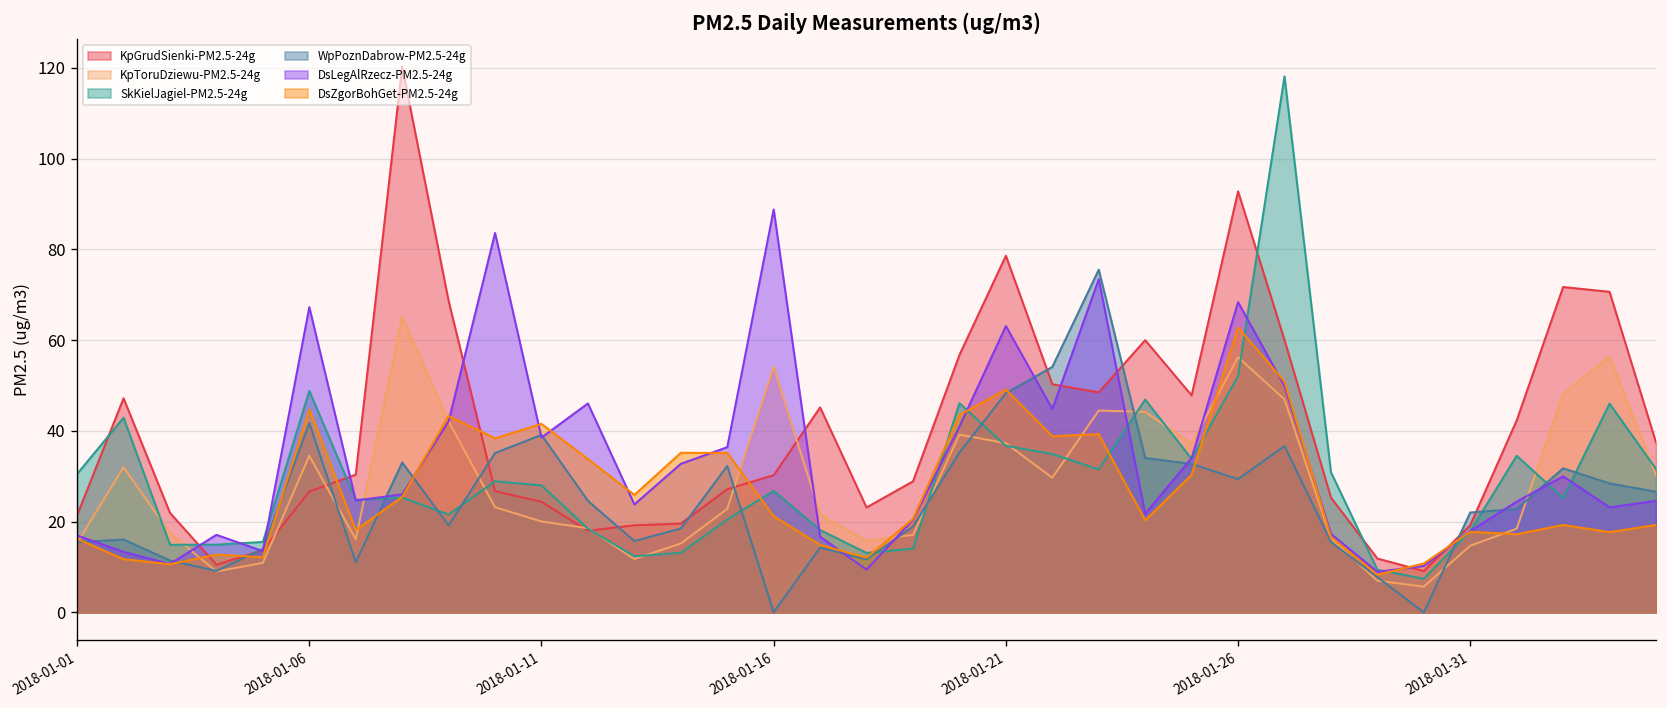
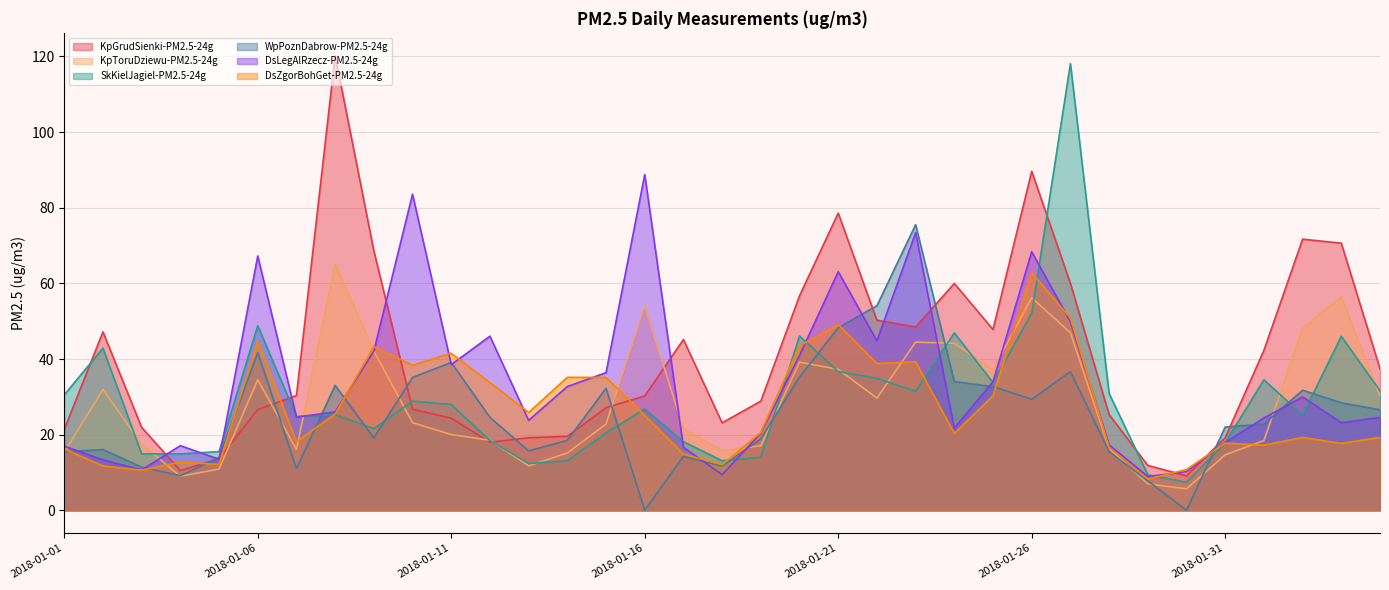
  {
    "KpGrudSienki-PM2.5-24g": {
      "2018-01-01": 21,
      "2018-01-06": 27,
      "2018-01-11": 24,
      "2018-01-16": 30,
      "2018-01-21": 79,
-     "2018-01-26": 93,
+     "2018-01-26": 90,
      "2018-01-31": 19
    },
    "KpToruDziewu-PM2.5-24g": {
      "2018-01-06": 34,
      "2018-01-11": 20,
      "2018-01-16": 54,
      "2018-01-26": 56,
      "2018-01-31": 15
    },
    "DsLegAlRzecz-PM2.5-24g": {
      "2018-01-01": 17,
      "2018-01-06": 67,
      "2018-01-16": 89,
      "2018-01-21": 63,
      "2018-01-26": 68
    },
    "DsZgorBohGet-PM2.5-24g": {
      "2018-01-01": 16,
      "2018-01-06": 45,
      "2018-01-11": 42,
-     "2018-01-16": 21,
+     "2018-01-16": 25,
      "2018-01-21": 49,
      "2018-01-26": 63
    }
  }
